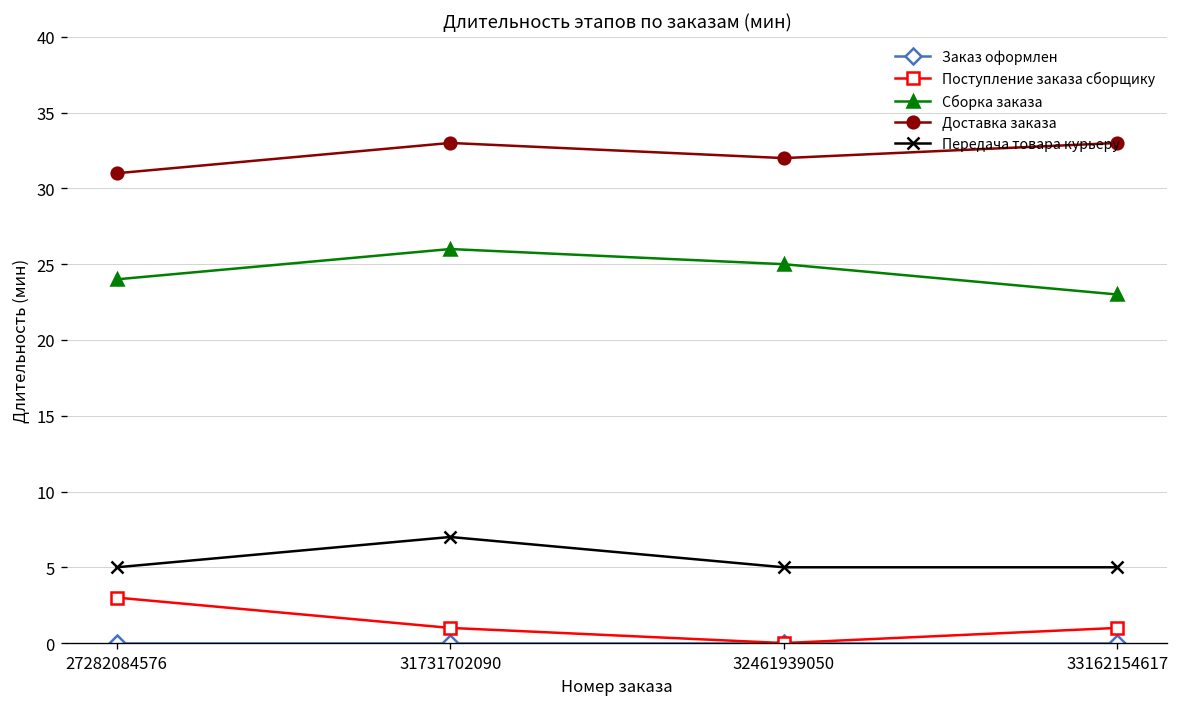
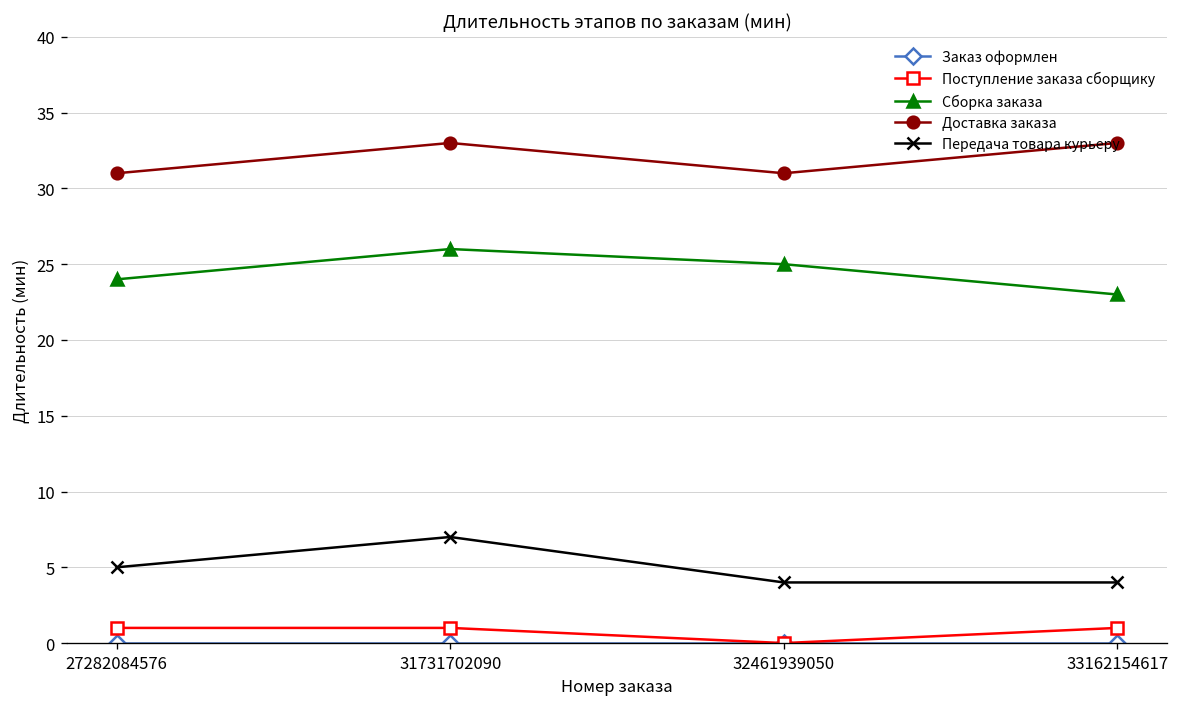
  {
    "Заказ оформлен": {
      "27282084576": 0,
      "31731702090": 0,
      "33162154617": 0
    },
    "Поступление заказа сборщику": {
-     "27282084576": 3,
+     "27282084576": 1,
      "31731702090": 1,
      "33162154617": 1
    },
    "Сборка заказа": {
      "27282084576": 24,
      "31731702090": 26,
      "32461939050": 25,
      "33162154617": 23
    },
    "Доставка заказа": {
      "27282084576": 31,
      "31731702090": 33,
-     "32461939050": 32,
+     "32461939050": 31,
      "33162154617": 33
    },
    "Передача товара курьеру": {
      "27282084576": 5,
      "31731702090": 7,
-     "32461939050": 5,
-     "33162154617": 5
+     "32461939050": 4,
+     "33162154617": 4
    }
  }
